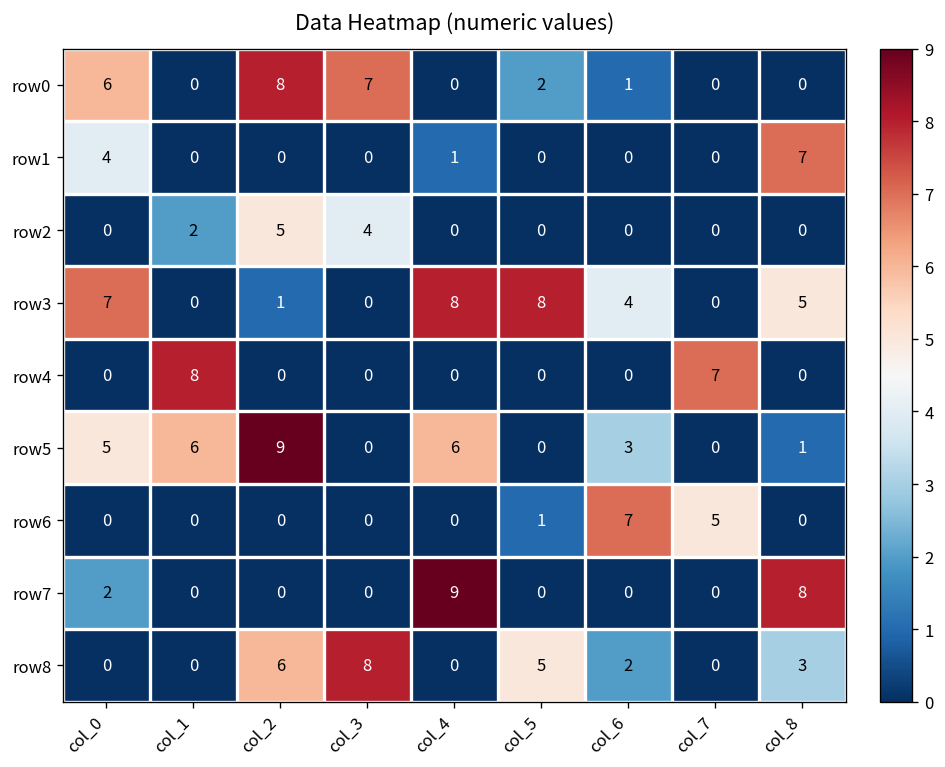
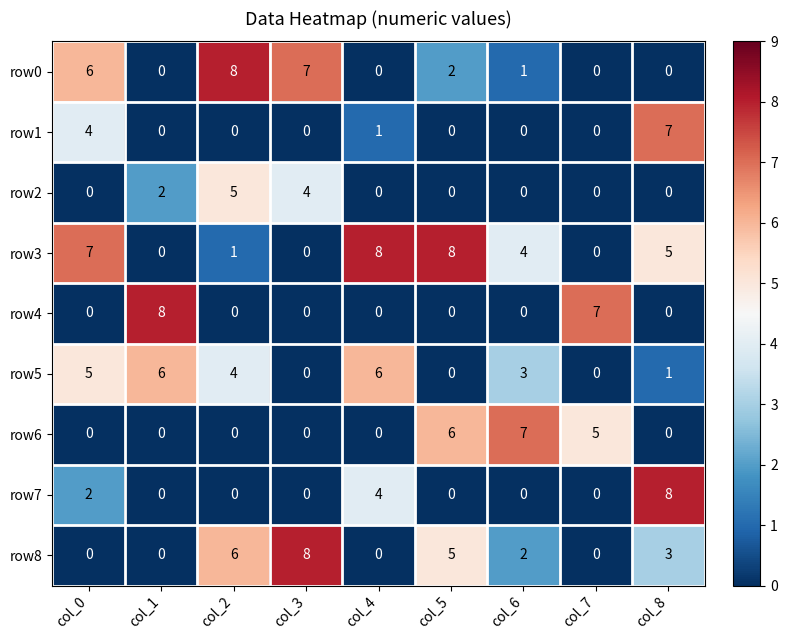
  {
    "row0": {
      "col_0": 6,
      "col_1": 0,
      "col_2": 8,
      "col_3": 7,
      "col_4": 0,
      "col_5": 2,
      "col_6": 1,
      "col_7": 0,
      "col_8": 0
    },
    "row1": {
      "col_0": 4,
      "col_1": 0,
      "col_2": 0,
      "col_3": 0,
      "col_4": 1,
      "col_5": 0,
      "col_6": 0,
      "col_7": 0,
      "col_8": 7
    },
    "row2": {
      "col_0": 0,
      "col_1": 2,
      "col_2": 5,
      "col_3": 4,
      "col_4": 0,
      "col_5": 0,
      "col_6": 0,
      "col_7": 0,
      "col_8": 0
    },
    "row3": {
      "col_0": 7,
      "col_1": 0,
      "col_2": 1,
      "col_3": 0,
      "col_4": 8,
      "col_5": 8,
      "col_6": 4,
      "col_7": 0,
      "col_8": 5
    },
    "row4": {
      "col_0": 0,
      "col_1": 8,
      "col_2": 0,
      "col_3": 0,
      "col_4": 0,
      "col_5": 0,
      "col_6": 0,
      "col_7": 7,
      "col_8": 0
    },
    "row5": {
      "col_0": 5,
      "col_1": 6,
-     "col_2": 9,
+     "col_2": 4,
      "col_3": 0,
      "col_4": 6,
      "col_5": 0,
      "col_6": 3,
      "col_7": 0,
      "col_8": 1
    },
    "row6": {
      "col_0": 0,
      "col_1": 0,
      "col_2": 0,
      "col_3": 0,
      "col_4": 0,
-     "col_5": 1,
+     "col_5": 6,
      "col_6": 7,
      "col_7": 5,
      "col_8": 0
    },
    "row7": {
      "col_0": 2,
      "col_1": 0,
      "col_2": 0,
      "col_3": 0,
-     "col_4": 9,
+     "col_4": 4,
      "col_5": 0,
      "col_6": 0,
      "col_7": 0,
      "col_8": 8
    },
    "row8": {
      "col_0": 0,
      "col_1": 0,
      "col_2": 6,
      "col_3": 8,
      "col_4": 0,
      "col_5": 5,
      "col_6": 2,
      "col_7": 0,
      "col_8": 3
    }
  }
